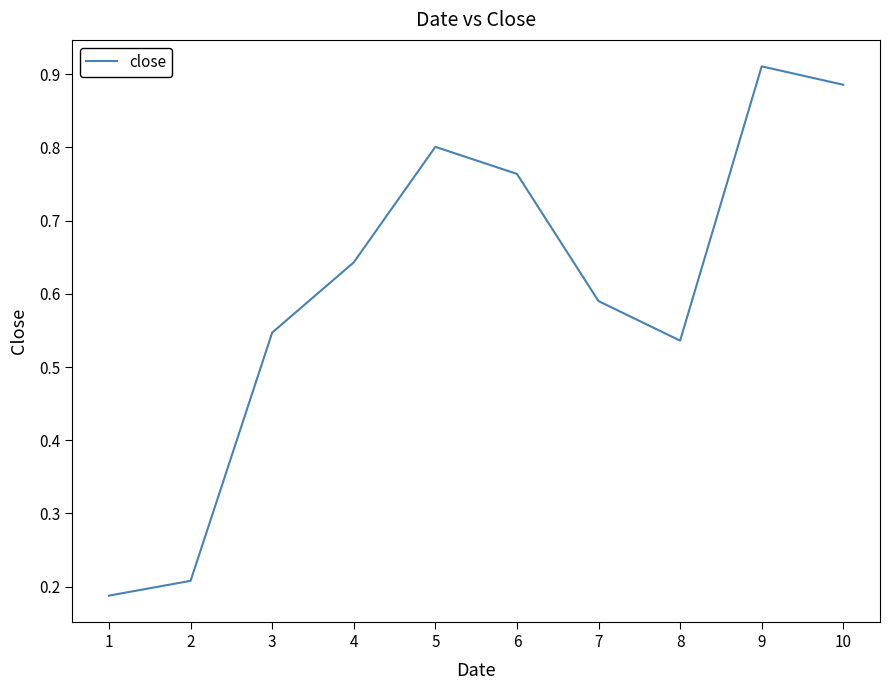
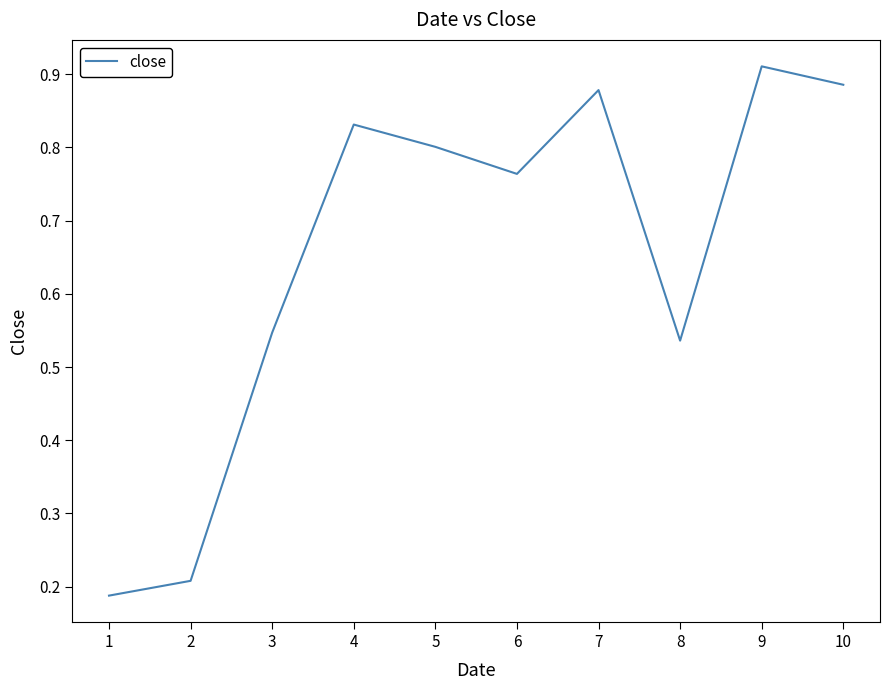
  {
    "1": 0.19,
    "2": 0.21,
    "3": 0.55,
-   "4": 0.64,
+   "4": 0.83,
    "5": 0.80,
    "6": 0.76,
-   "7": 0.59,
+   "7": 0.88,
    "8": 0.54,
    "9": 0.91,
    "10": 0.89
  }
